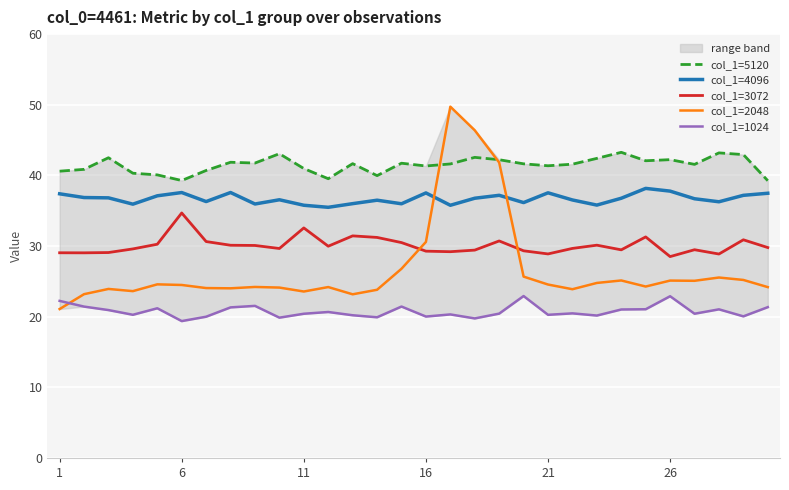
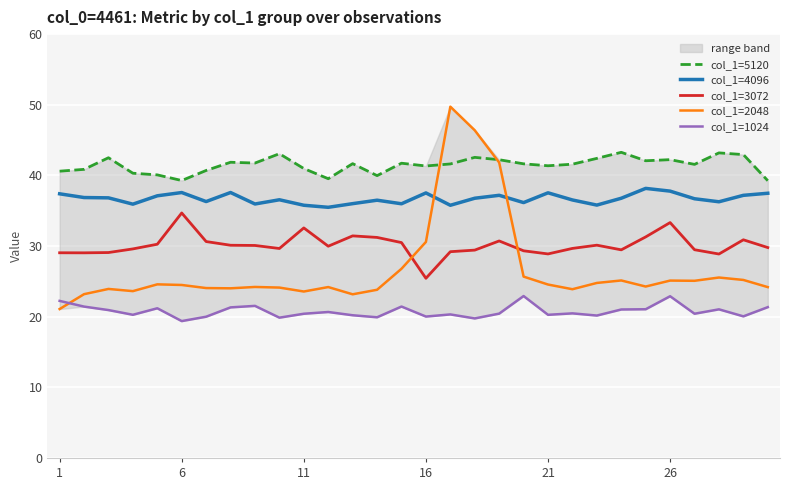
  {
    "col_1=4096": {
      "1": 37,
      "6": 38,
      "11": 36,
      "16": 38,
      "21": 38,
      "26": 38
    },
    "col_1=3072": {
      "1": 29,
      "6": 35,
      "11": 33,
-     "16": 29,
+     "16": 25,
      "21": 29,
-     "26": 29
+     "26": 33
    },
    "col_1=2048": {
      "1": 21,
      "6": 24,
      "11": 24,
      "16": 31,
      "21": 25,
      "26": 25
    },
    "col_1=1024": {
      "1": 22,
      "6": 19,
      "11": 20,
      "16": 20,
      "21": 20,
      "26": 23
    }
  }
